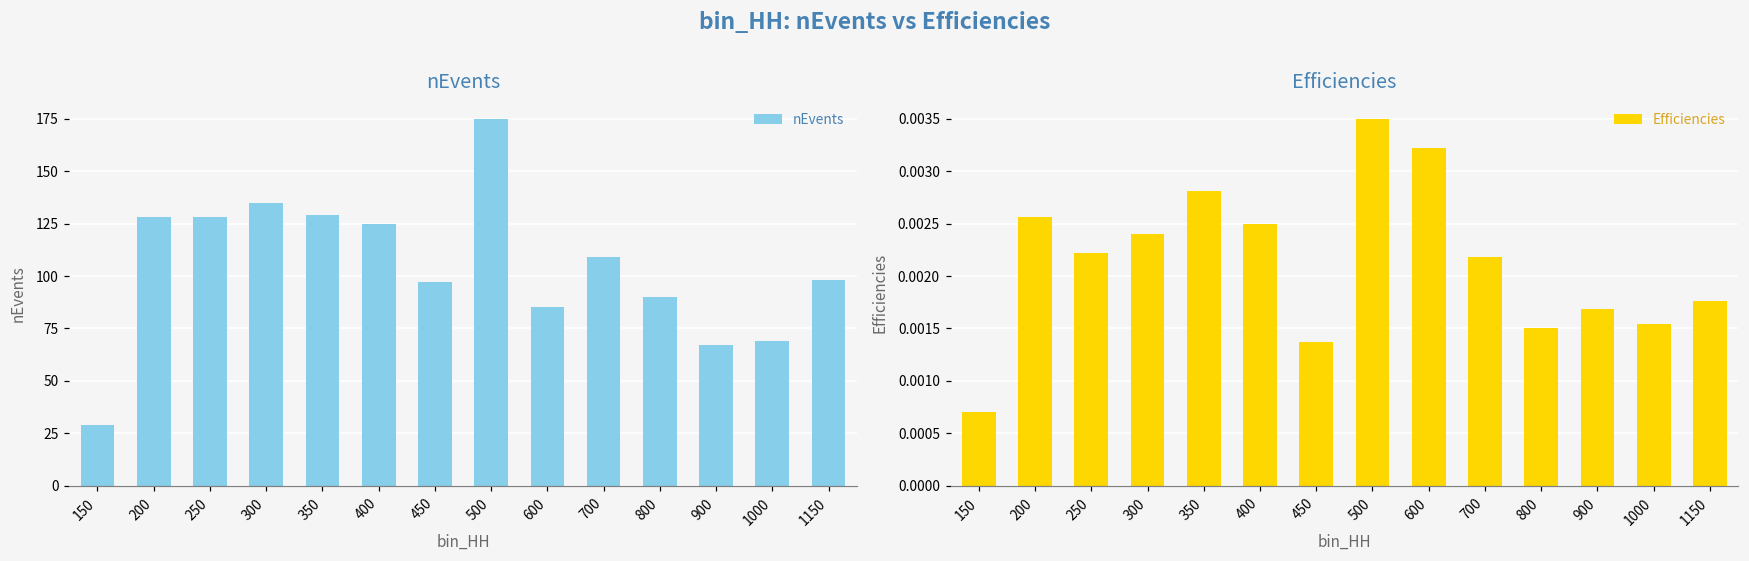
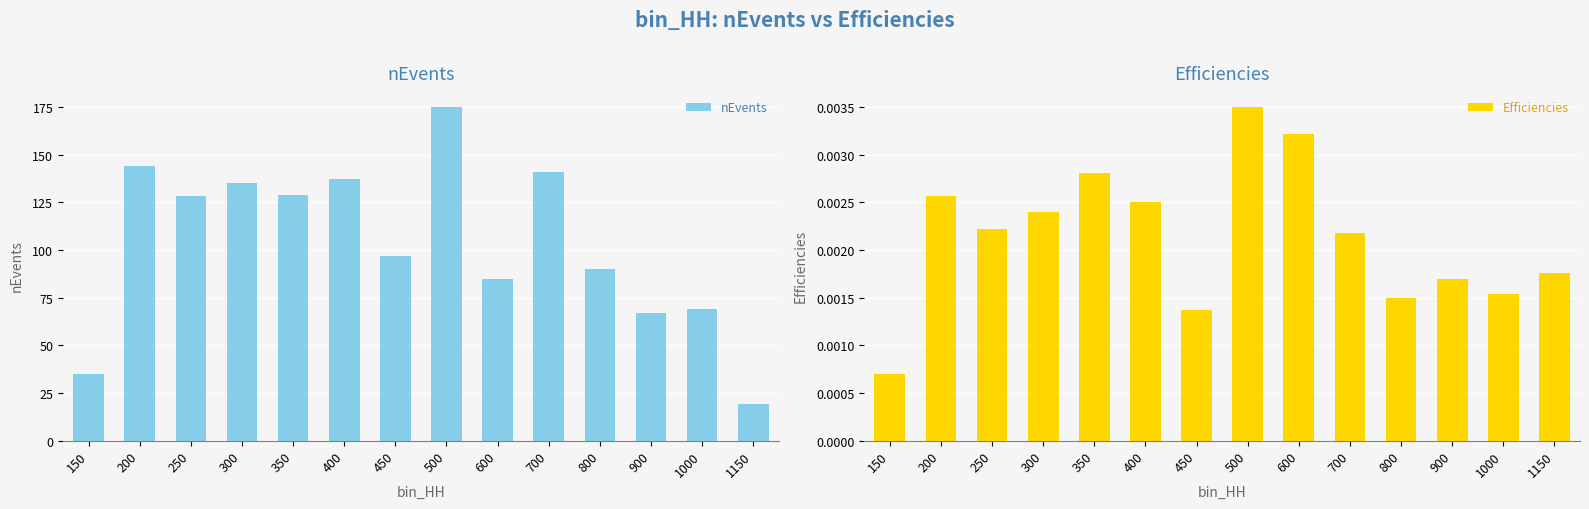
  {
    "nEvents": {
-     "150": 29,
-     "200": 128,
+     "150": 35,
+     "200": 144,
      "250": 128,
      "300": 135,
      "350": 129,
-     "400": 125,
+     "400": 137,
      "450": 97,
      "500": 175,
      "600": 85,
-     "700": 109,
+     "700": 141,
      "800": 90,
      "900": 67,
      "1000": 69,
-     "1150": 98
+     "1150": 19
    },
    "Efficiencies": {
      "150": 0.0007,
      "200": 0.0026,
      "250": 0.0022,
      "300": 0.0024,
      "350": 0.0028,
      "400": 0.0025,
      "450": 0.0014,
      "500": 0.0035,
      "600": 0.0032,
      "700": 0.0022,
      "800": 0.0015,
      "900": 0.0017,
      "1000": 0.0015,
      "1150": 0.0018
    }
  }
